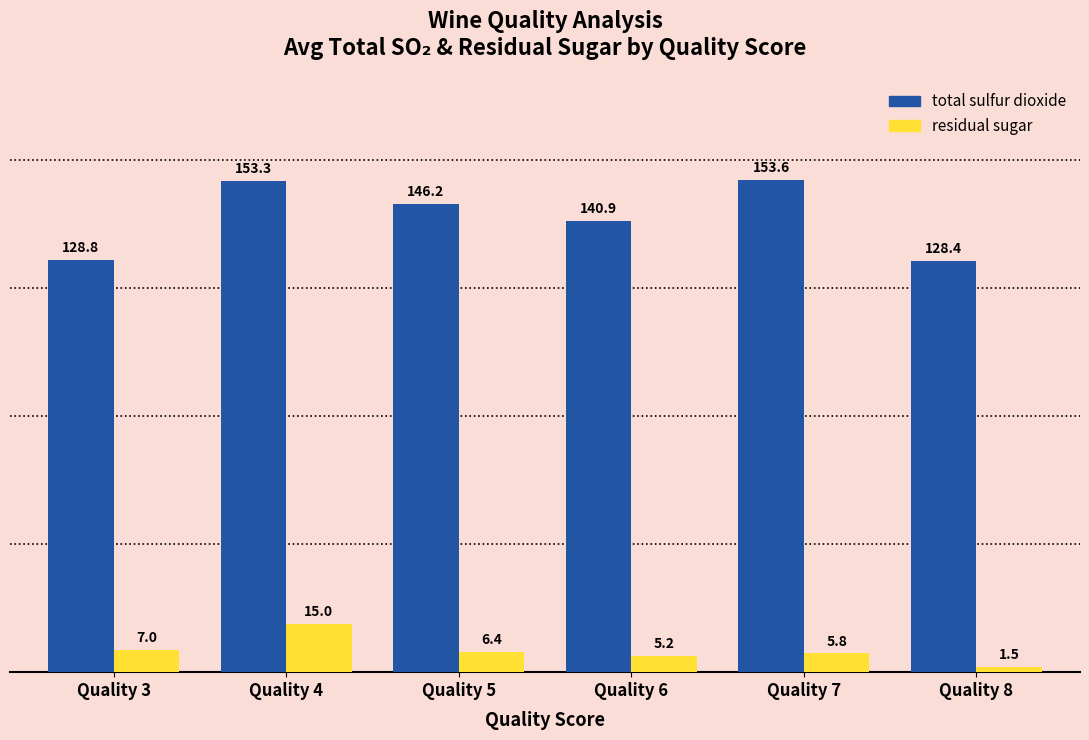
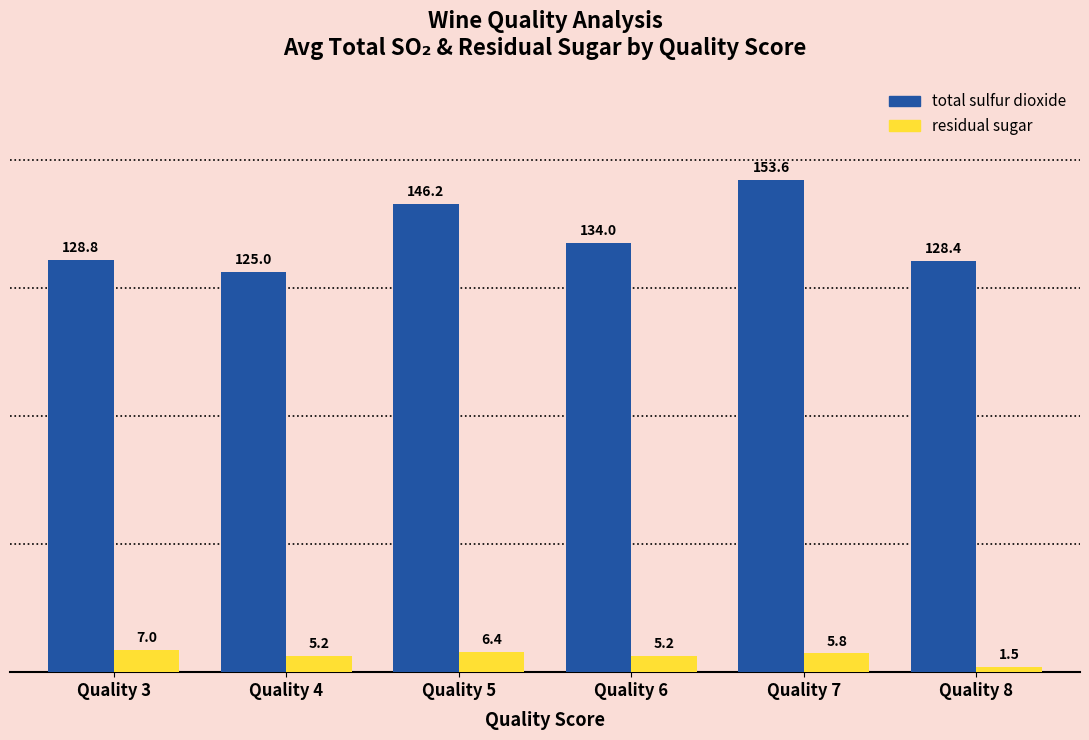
  {
    "total sulfur dioxide": {
      "Quality 3": 128.8,
-     "Quality 4": 153.3,
+     "Quality 4": 125.0,
      "Quality 5": 146.2,
-     "Quality 6": 140.9,
+     "Quality 6": 134.0,
      "Quality 7": 153.6,
      "Quality 8": 128.4
    },
    "residual sugar": {
      "Quality 3": 7.0,
-     "Quality 4": 15.0,
+     "Quality 4": 5.2,
      "Quality 5": 6.4,
      "Quality 6": 5.2,
      "Quality 7": 5.8,
      "Quality 8": 1.5
    }
  }
